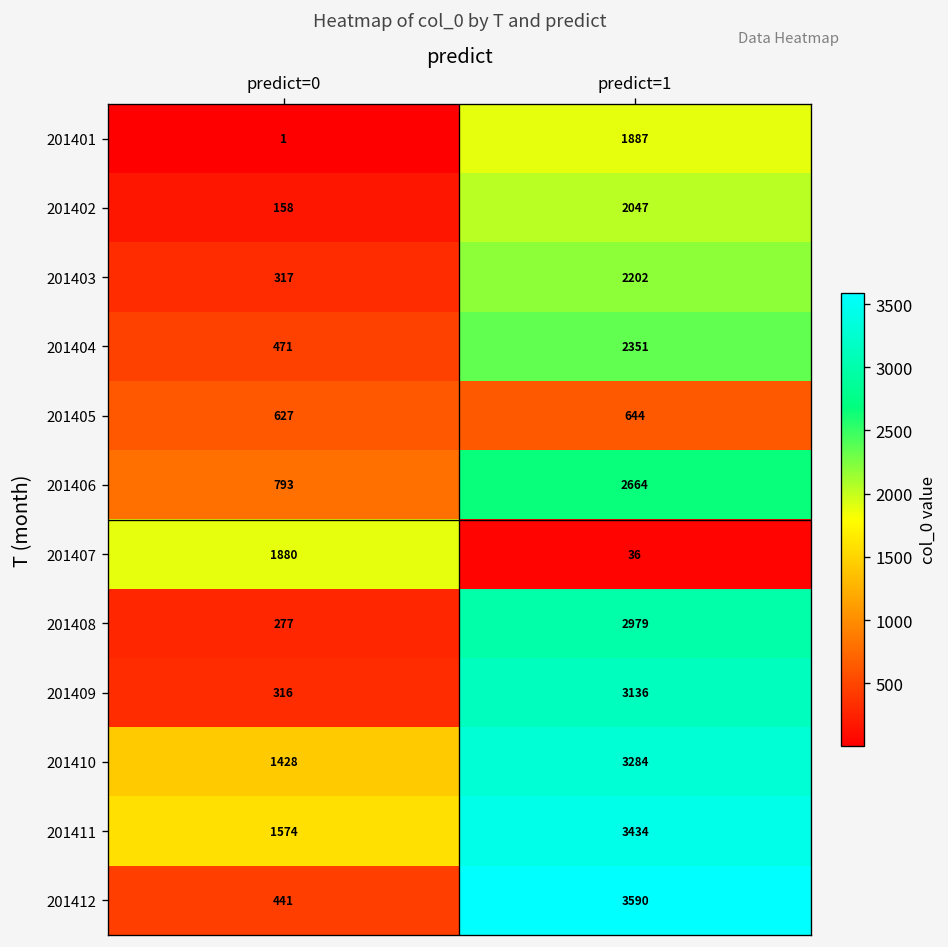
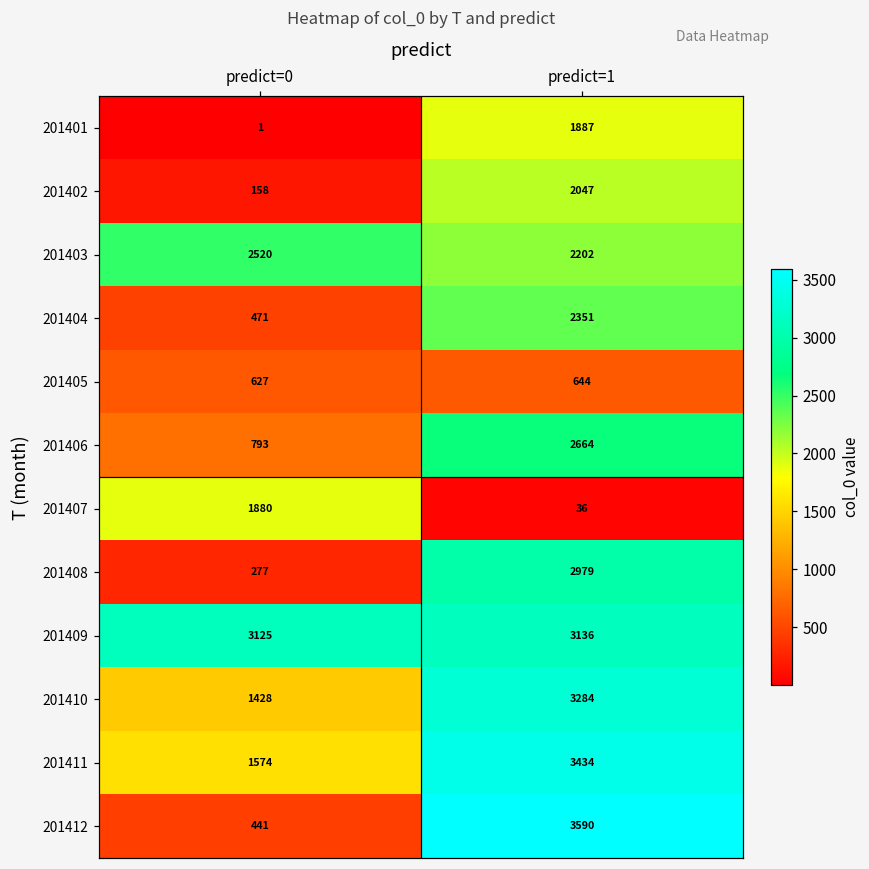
  {
    "201401": {
      "predict=0": 1,
      "predict=1": 1887
    },
    "201402": {
      "predict=0": 158,
      "predict=1": 2047
    },
    "201403": {
-     "predict=0": 317,
+     "predict=0": 2520,
      "predict=1": 2202
    },
    "201404": {
      "predict=0": 471,
      "predict=1": 2351
    },
    "201405": {
      "predict=0": 627,
      "predict=1": 644
    },
    "201406": {
      "predict=0": 793,
      "predict=1": 2664
    },
    "201407": {
      "predict=0": 1880,
      "predict=1": 36
    },
    "201408": {
      "predict=0": 277,
      "predict=1": 2979
    },
    "201409": {
-     "predict=0": 316,
+     "predict=0": 3125,
      "predict=1": 3136
    },
    "201410": {
      "predict=0": 1428,
      "predict=1": 3284
    },
    "201411": {
      "predict=0": 1574,
      "predict=1": 3434
    },
    "201412": {
      "predict=0": 441,
      "predict=1": 3590
    }
  }
